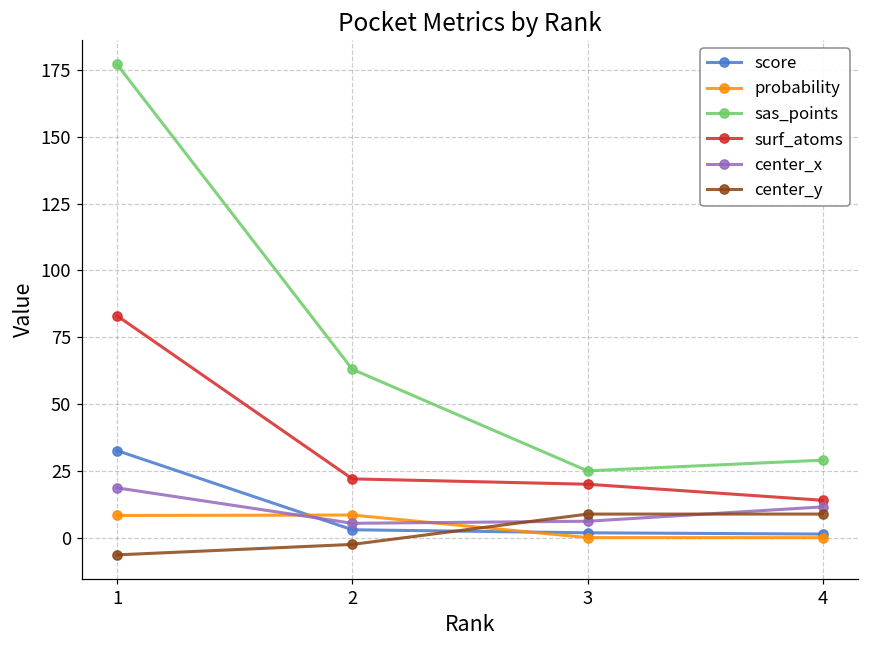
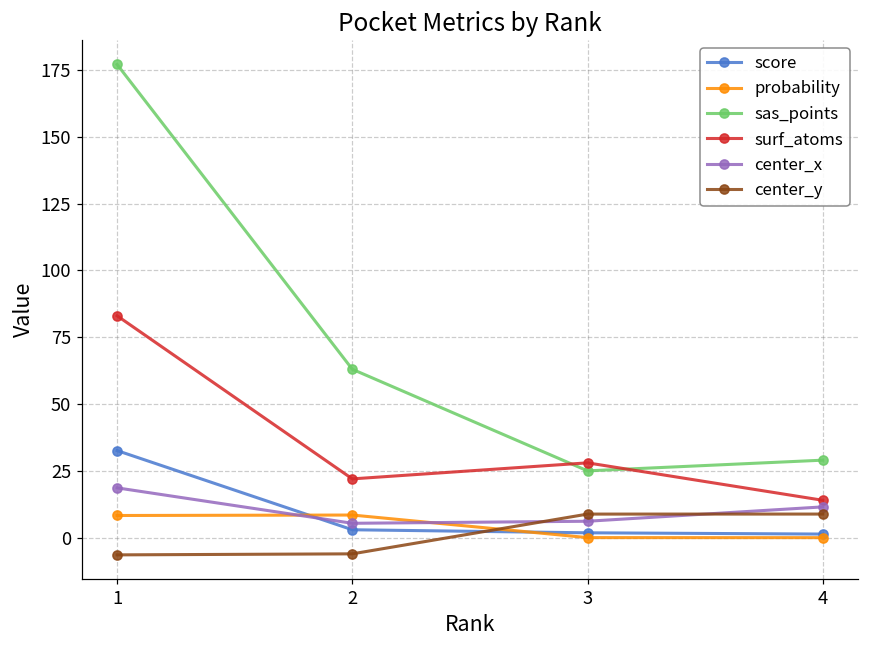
  {
    "score": {
      "1": 33,
      "2": 3,
      "3": 2,
      "4": 1
    },
    "probability": {
      "1": 8,
      "2": 8,
      "3": 0,
      "4": 0
    },
    "sas_points": {
      "1": 177,
      "2": 63,
      "3": 25,
      "4": 29
    },
    "surf_atoms": {
      "1": 83,
      "2": 22,
-     "3": 20,
+     "3": 28,
      "4": 14
    },
    "center_x": {
      "1": 19,
      "2": 5,
      "3": 6,
      "4": 12
    },
    "center_y": {
      "1": -6,
-     "2": -3,
+     "2": -6,
      "3": 9,
      "4": 9
    }
  }
